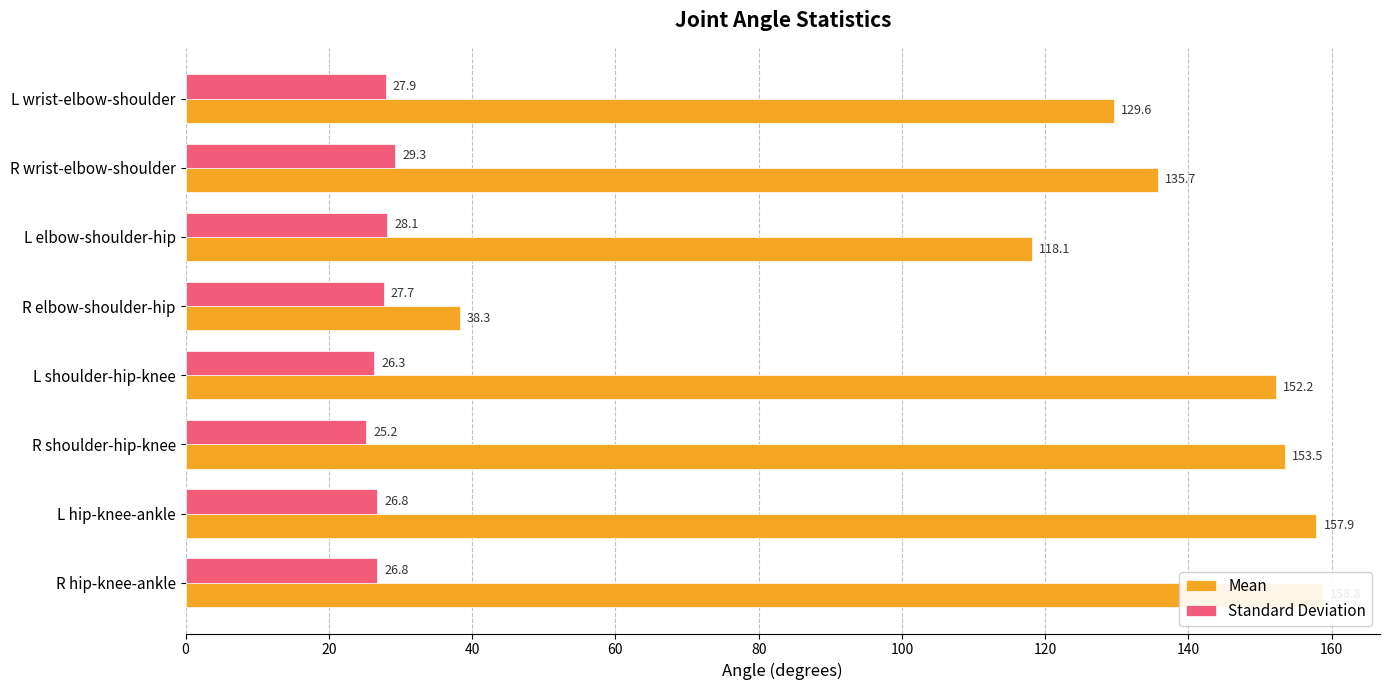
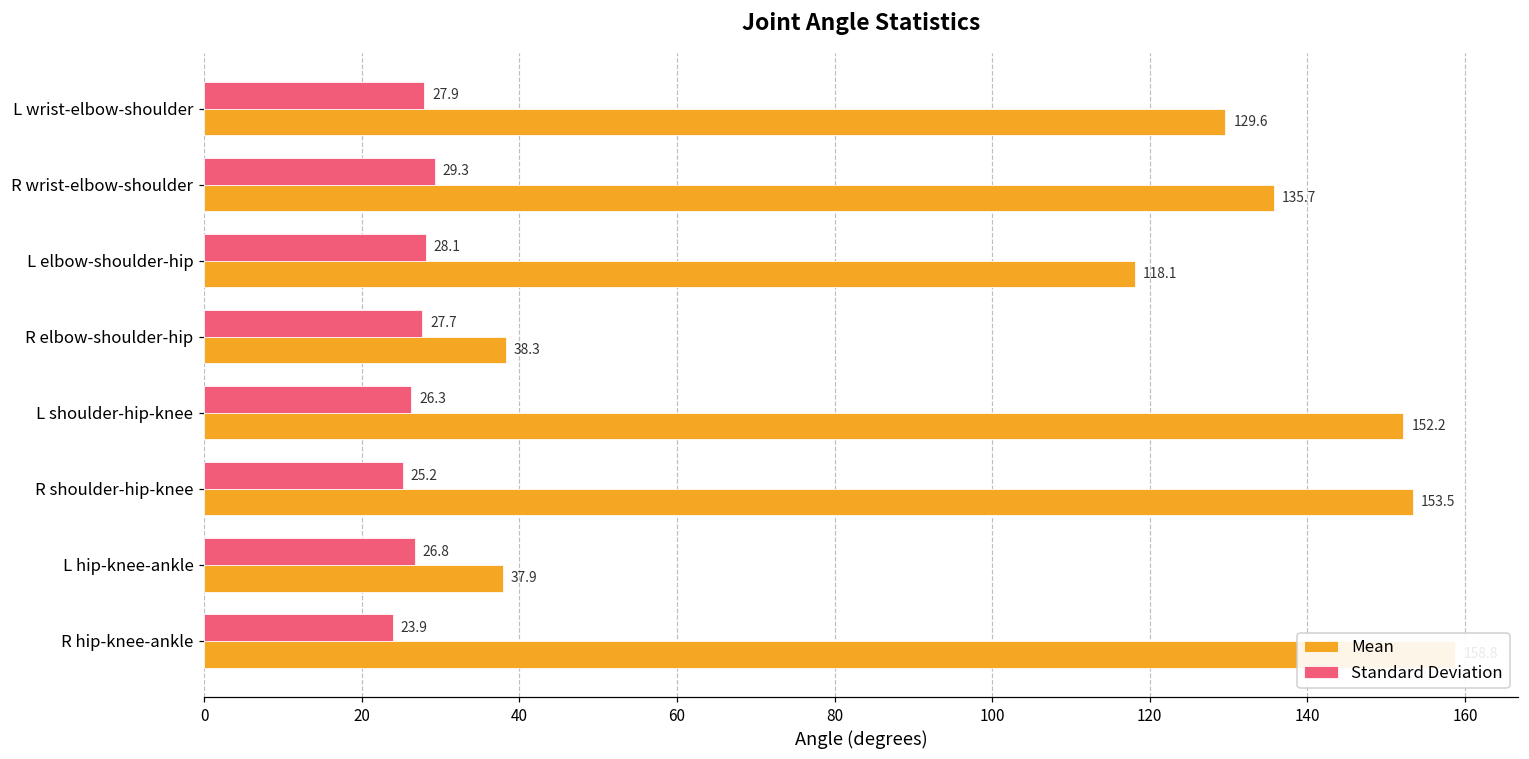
  {
    "Mean": {
      "L wrist-elbow-shoulder": 129.6,
      "R wrist-elbow-shoulder": 135.7,
      "L elbow-shoulder-hip": 118.1,
      "R elbow-shoulder-hip": 38.3,
      "L shoulder-hip-knee": 152.2,
      "R shoulder-hip-knee": 153.5,
-     "L hip-knee-ankle": 157.9
+     "L hip-knee-ankle": 37.9
    },
    "Standard Deviation": {
      "L wrist-elbow-shoulder": 27.9,
      "R wrist-elbow-shoulder": 29.3,
      "L elbow-shoulder-hip": 28.1,
      "R elbow-shoulder-hip": 27.7,
      "L shoulder-hip-knee": 26.3,
      "R shoulder-hip-knee": 25.2,
      "L hip-knee-ankle": 26.8,
-     "R hip-knee-ankle": 26.8
+     "R hip-knee-ankle": 23.9
    }
  }
